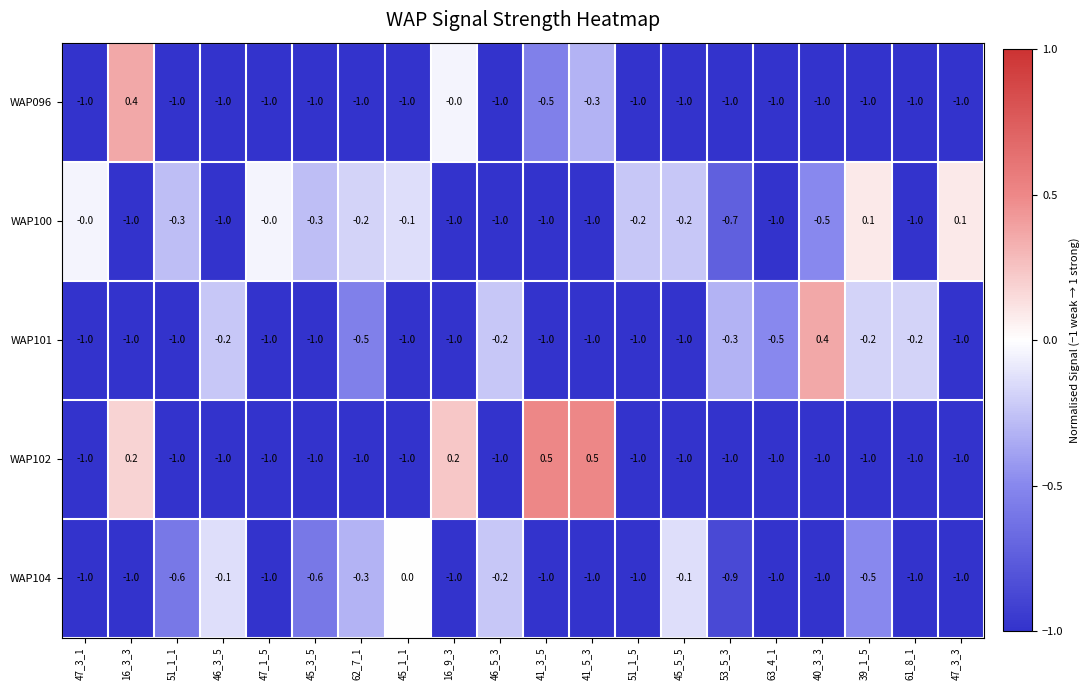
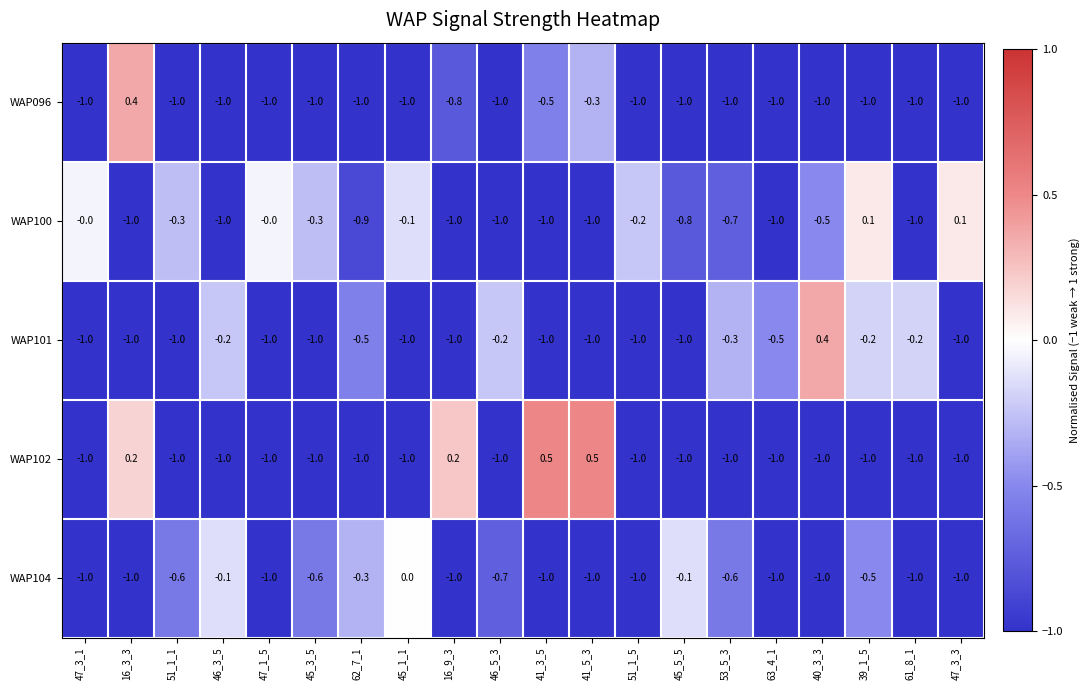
  {
    "WAP096": {
      "47_3_1": -1.0,
      "16_3_3": 0.4,
      "51_1_1": -1.0,
      "46_3_5": -1.0,
      "47_1_5": -1.0,
      "45_3_5": -1.0,
      "62_7_1": -1.0,
      "45_1_1": -1.0,
-     "16_9_3": -0.0,
+     "16_9_3": -0.8,
      "46_5_3": -1.0,
      "41_3_5": -0.5,
      "41_5_3": -0.3,
      "51_1_5": -1.0,
      "45_5_5": -1.0,
      "53_5_3": -1.0,
      "63_4_1": -1.0,
      "40_3_3": -1.0,
      "39_1_5": -1.0,
      "61_8_1": -1.0,
      "47_3_3": -1.0
    },
    "WAP100": {
      "47_3_1": -0.0,
      "16_3_3": -1.0,
      "51_1_1": -0.3,
      "46_3_5": -1.0,
      "47_1_5": -0.0,
      "45_3_5": -0.3,
-     "62_7_1": -0.2,
+     "62_7_1": -0.9,
      "45_1_1": -0.1,
      "16_9_3": -1.0,
      "46_5_3": -1.0,
      "41_3_5": -1.0,
      "41_5_3": -1.0,
      "51_1_5": -0.2,
-     "45_5_5": -0.2,
+     "45_5_5": -0.8,
      "53_5_3": -0.7,
      "63_4_1": -1.0,
      "40_3_3": -0.5,
      "39_1_5": 0.1,
      "61_8_1": -1.0,
      "47_3_3": 0.1
    },
    "WAP101": {
      "47_3_1": -1.0,
      "16_3_3": -1.0,
      "51_1_1": -1.0,
      "46_3_5": -0.2,
      "47_1_5": -1.0,
      "45_3_5": -1.0,
      "62_7_1": -0.5,
      "45_1_1": -1.0,
      "16_9_3": -1.0,
      "46_5_3": -0.2,
      "41_3_5": -1.0,
      "41_5_3": -1.0,
      "51_1_5": -1.0,
      "45_5_5": -1.0,
      "53_5_3": -0.3,
      "63_4_1": -0.5,
      "40_3_3": 0.4,
      "39_1_5": -0.2,
      "61_8_1": -0.2,
      "47_3_3": -1.0
    },
    "WAP102": {
      "47_3_1": -1.0,
      "16_3_3": 0.2,
      "51_1_1": -1.0,
      "46_3_5": -1.0,
      "47_1_5": -1.0,
      "45_3_5": -1.0,
      "62_7_1": -1.0,
      "45_1_1": -1.0,
      "16_9_3": 0.2,
      "46_5_3": -1.0,
      "41_3_5": 0.5,
      "41_5_3": 0.5,
      "51_1_5": -1.0,
      "45_5_5": -1.0,
      "53_5_3": -1.0,
      "63_4_1": -1.0,
      "40_3_3": -1.0,
      "39_1_5": -1.0,
      "61_8_1": -1.0,
      "47_3_3": -1.0
    },
    "WAP104": {
      "47_3_1": -1.0,
      "16_3_3": -1.0,
      "51_1_1": -0.6,
      "46_3_5": -0.1,
      "47_1_5": -1.0,
      "45_3_5": -0.6,
      "62_7_1": -0.3,
      "45_1_1": 0.0,
      "16_9_3": -1.0,
-     "46_5_3": -0.2,
+     "46_5_3": -0.7,
      "41_3_5": -1.0,
      "41_5_3": -1.0,
      "51_1_5": -1.0,
      "45_5_5": -0.1,
-     "53_5_3": -0.9,
+     "53_5_3": -0.6,
      "63_4_1": -1.0,
      "40_3_3": -1.0,
      "39_1_5": -0.5,
      "61_8_1": -1.0,
      "47_3_3": -1.0
    }
  }
